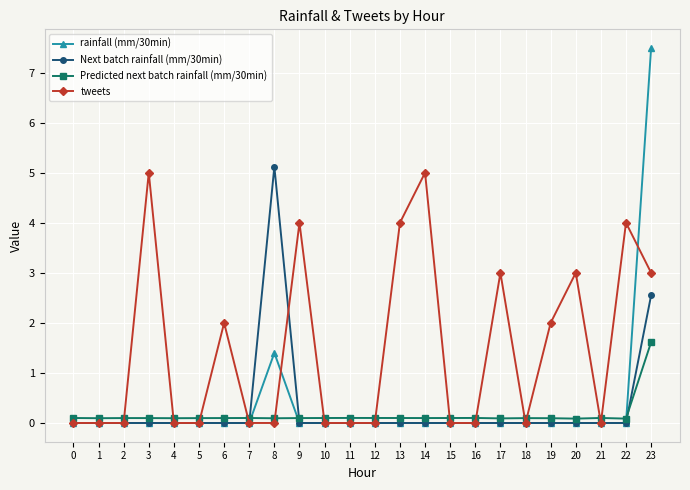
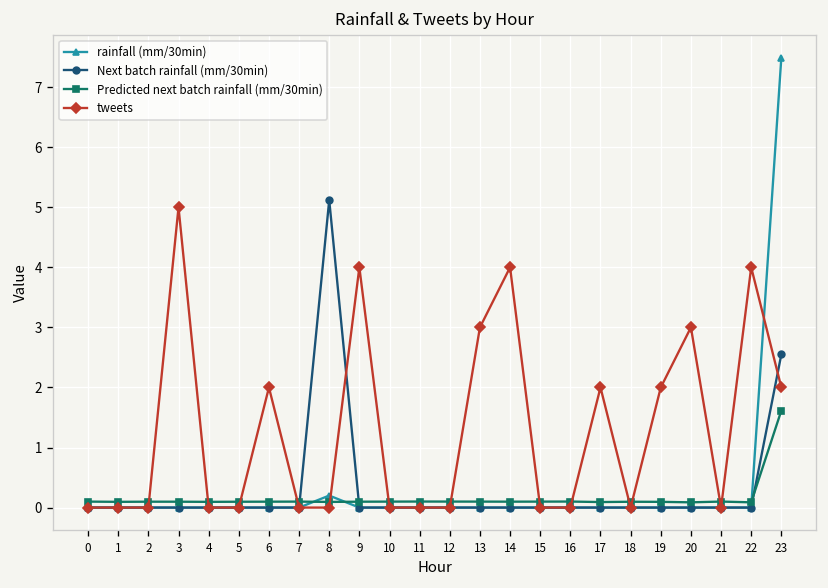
  {
    "rainfall (mm/30min)": {
-     "8": 1.4,
+     "8": 0.2,
      "23": 7.5
    },
    "tweets": {
      "3": 5,
      "6": 2,
      "8": 0,
      "9": 4,
-     "13": 4,
-     "14": 5,
-     "17": 3,
+     "13": 3,
+     "14": 4,
+     "17": 2,
      "19": 2,
      "20": 3,
      "22": 4,
-     "23": 3
+     "23": 2
    }
  }
